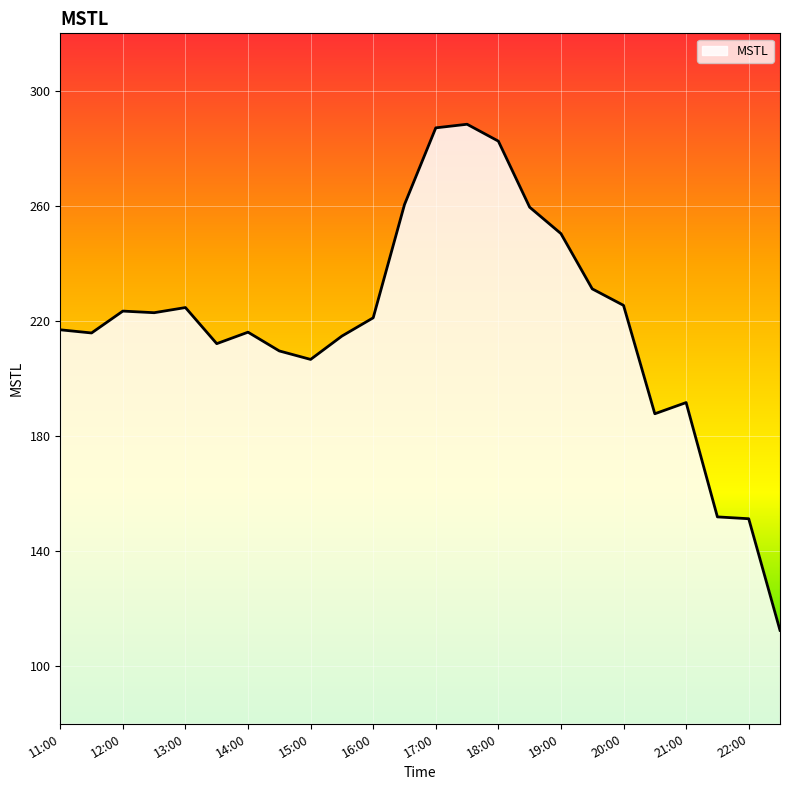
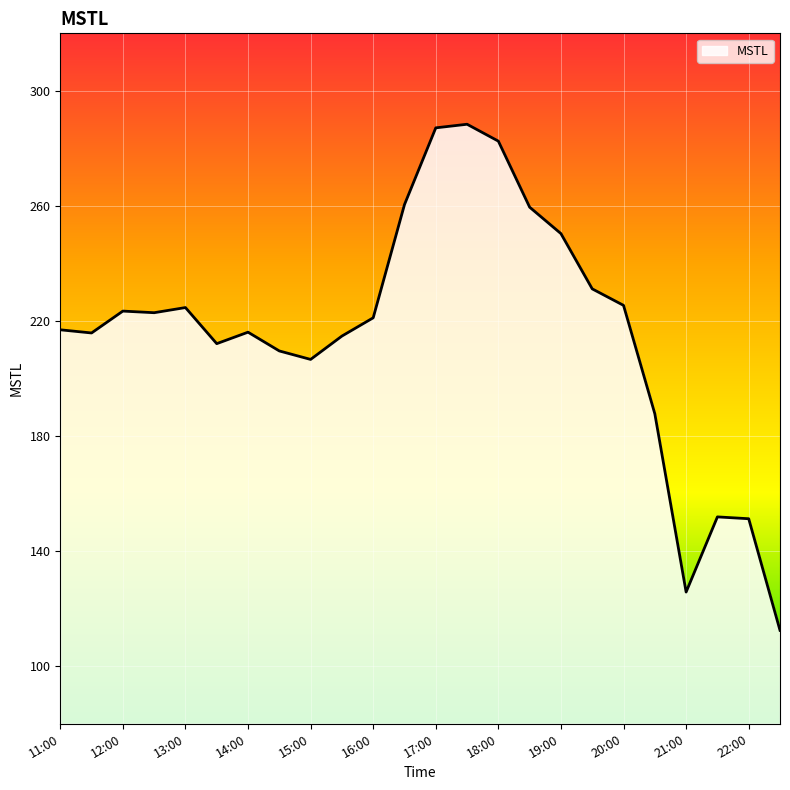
  {
    "11:00": 217,
    "12:00": 223,
    "13:00": 225,
    "14:00": 216,
    "15:00": 207,
    "16:00": 221,
    "17:00": 287,
    "18:00": 283,
    "19:00": 250,
    "20:00": 225,
-   "21:00": 192,
+   "21:00": 126,
    "22:00": 151
  }
